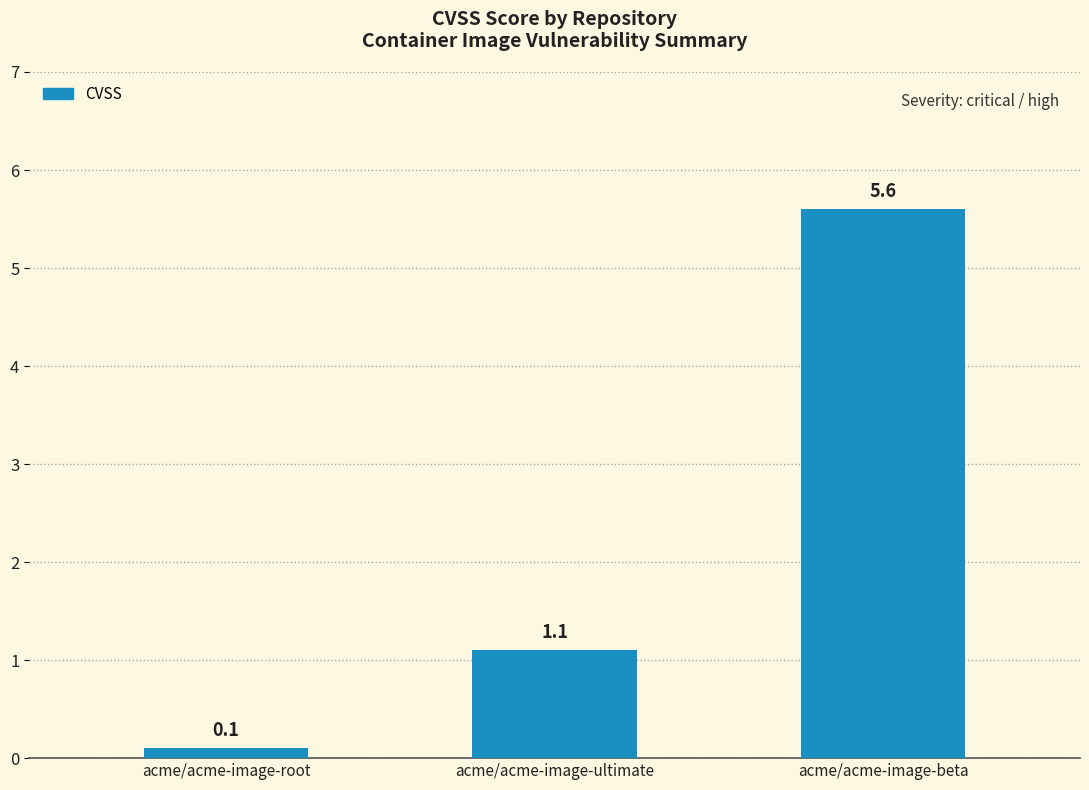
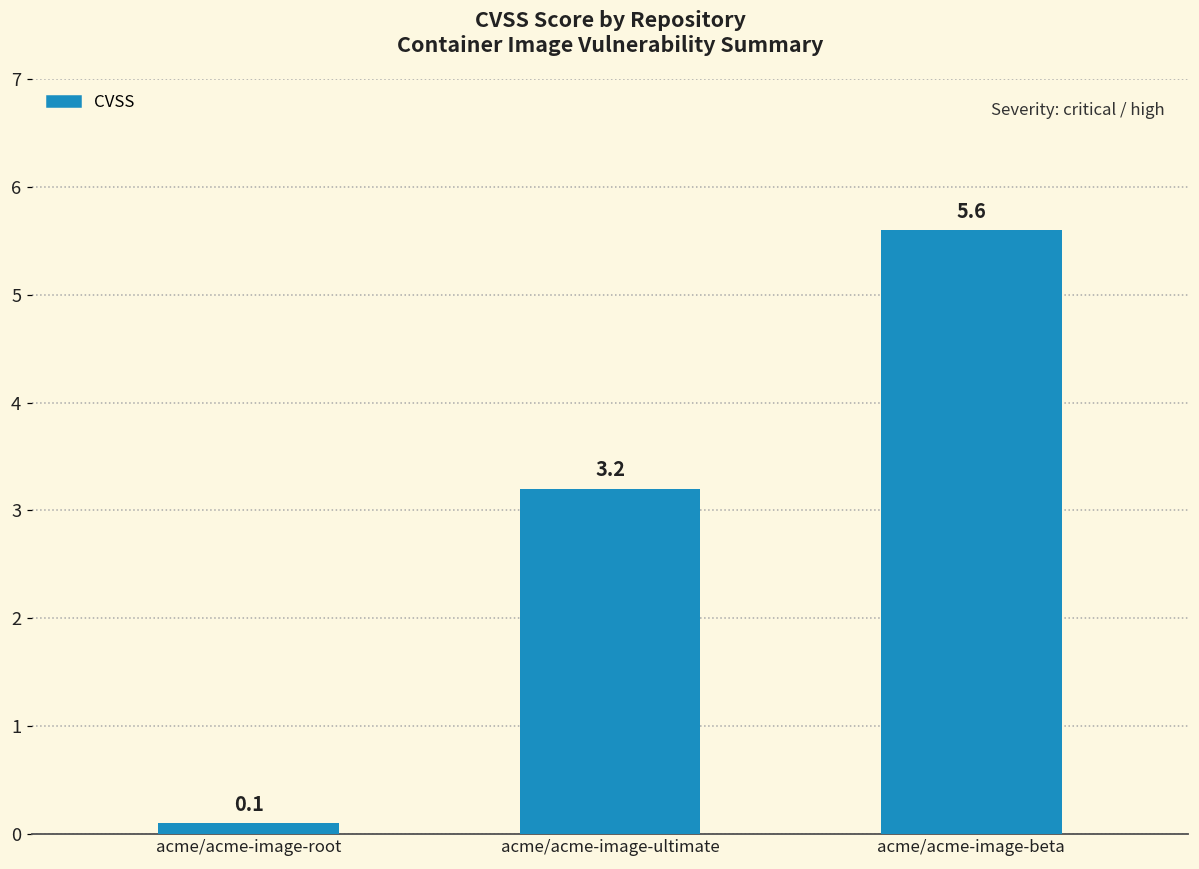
  {
    "acme/acme-image-root": 0.1,
-   "acme/acme-image-ultimate": 1.1,
+   "acme/acme-image-ultimate": 3.2,
    "acme/acme-image-beta": 5.6
  }
